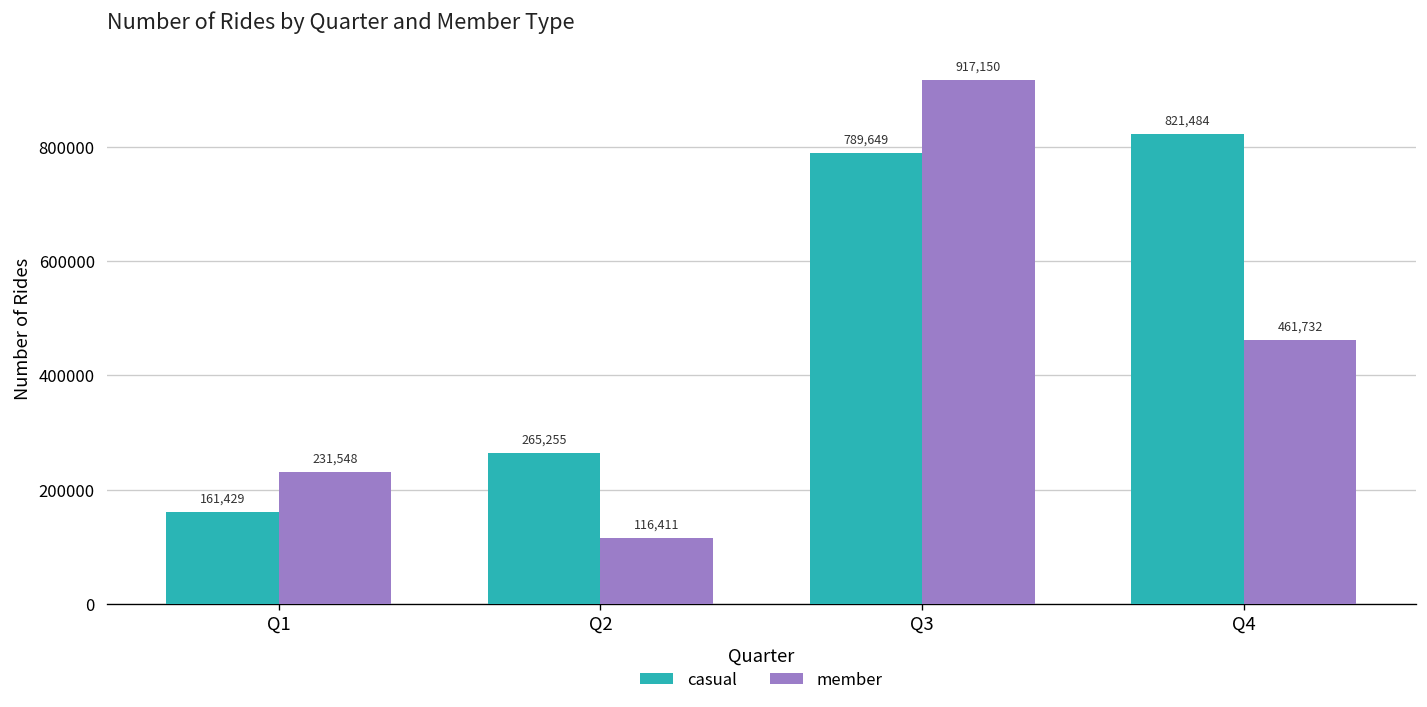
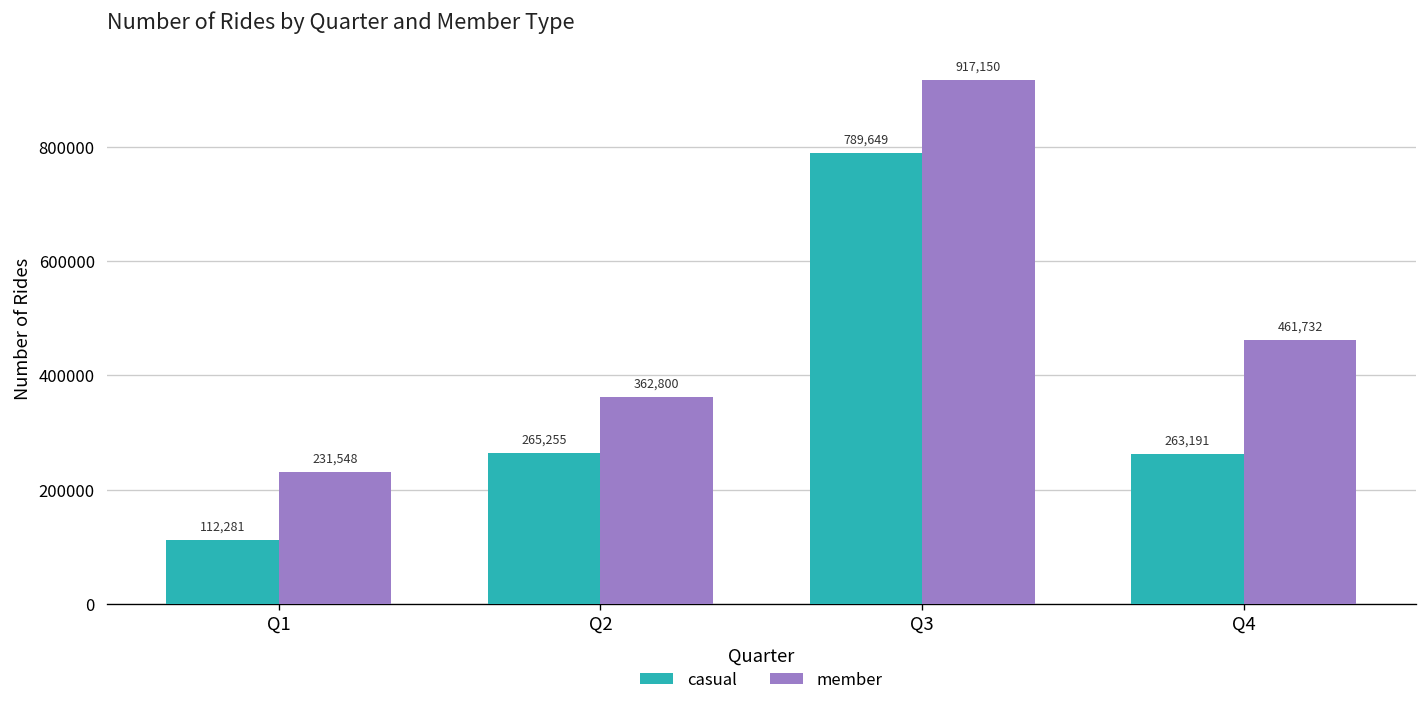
  {
    "casual": {
-     "Q1": "161,429",
+     "Q1": "112,281",
      "Q2": "265,255",
      "Q3": "789,649",
-     "Q4": "821,484"
+     "Q4": "263,191"
    },
    "member": {
      "Q1": "231,548",
-     "Q2": "116,411",
+     "Q2": "362,800",
      "Q3": "917,150",
      "Q4": "461,732"
    }
  }
